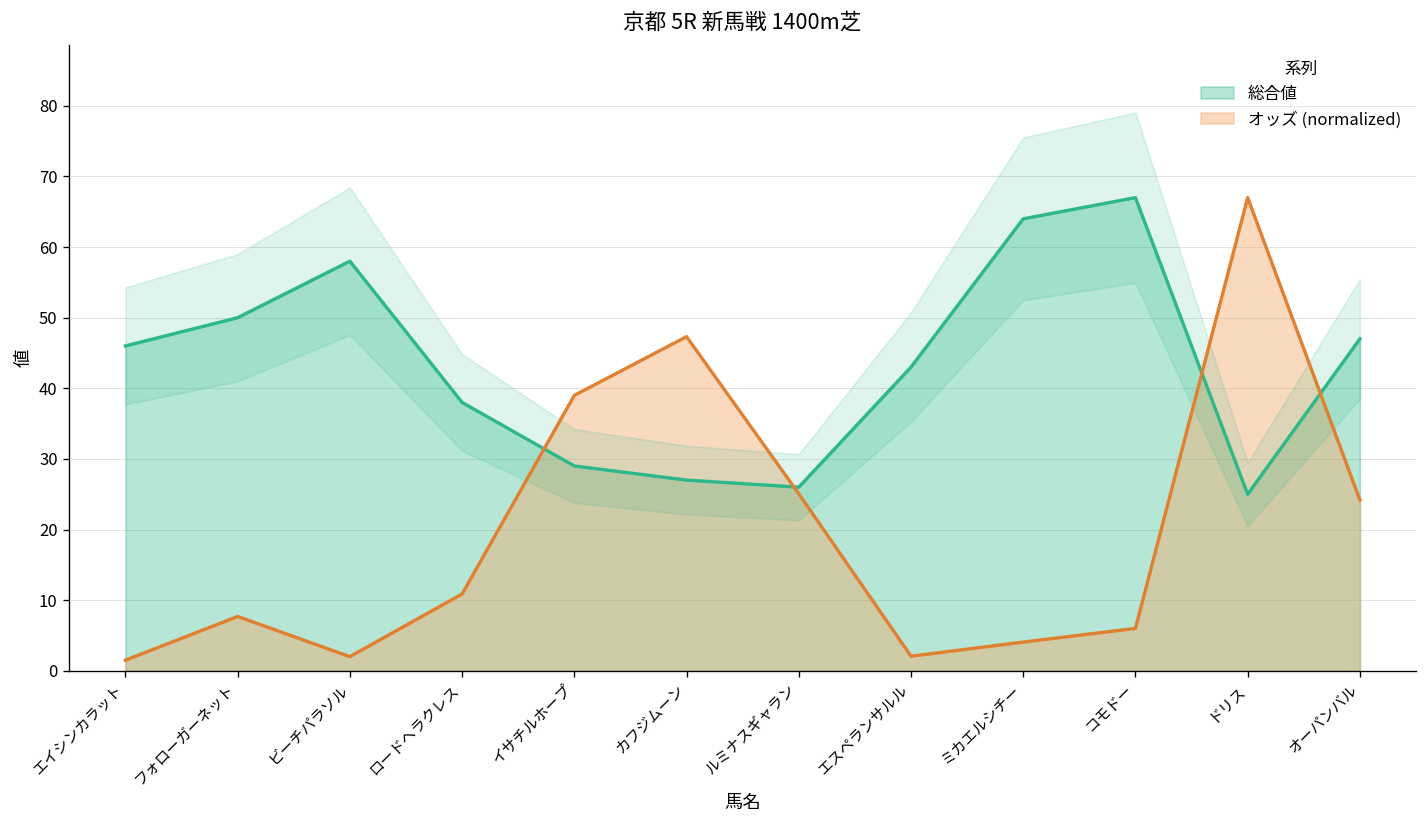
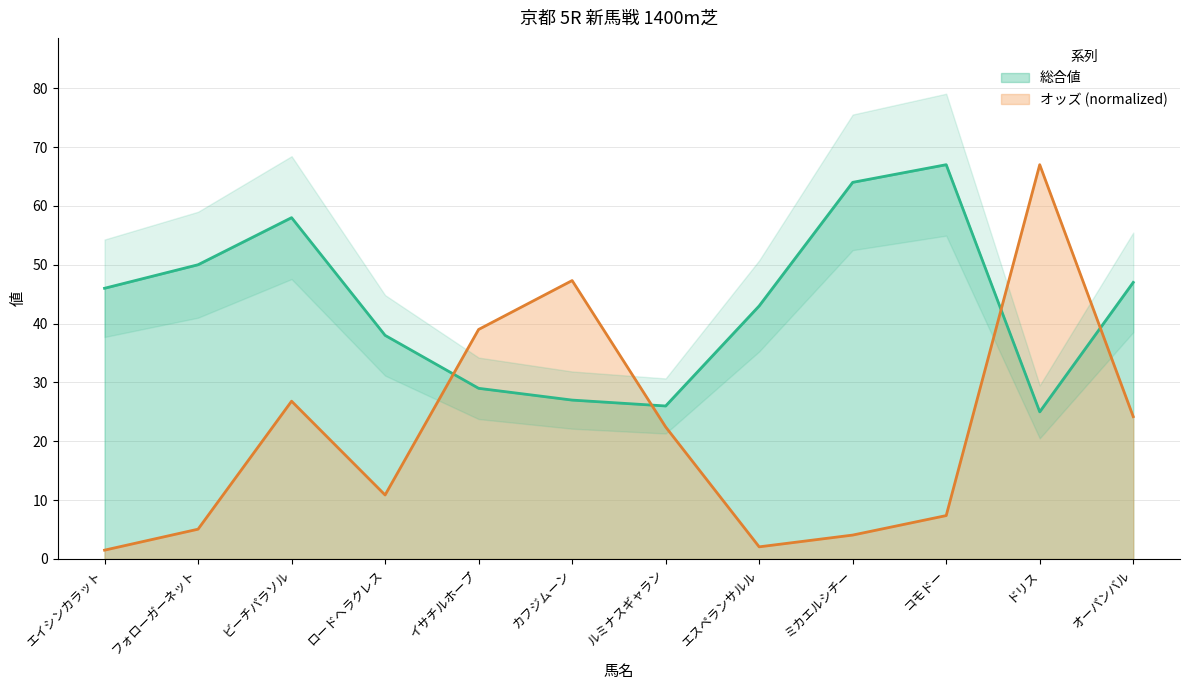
  {
    "オッズ (normalized)": {
      "エイシンカラット": 2,
-     "フォローガーネット": 8,
-     "ビーチパラソル": 2,
+     "フォローガーネット": 5,
+     "ビーチパラソル": 27,
      "ロードヘラクレス": 11,
      "イサチルホープ": 39,
      "カフジムーン": 47,
-     "ルミナスギャラン": 25,
+     "ルミナスギャラン": 22,
      "エスペランサルル": 2,
      "ミカエルシチー": 4,
-     "コモドー": 6,
+     "コモドー": 7,
      "ドリス": 67,
      "オーパンバル": 24
    }
  }
